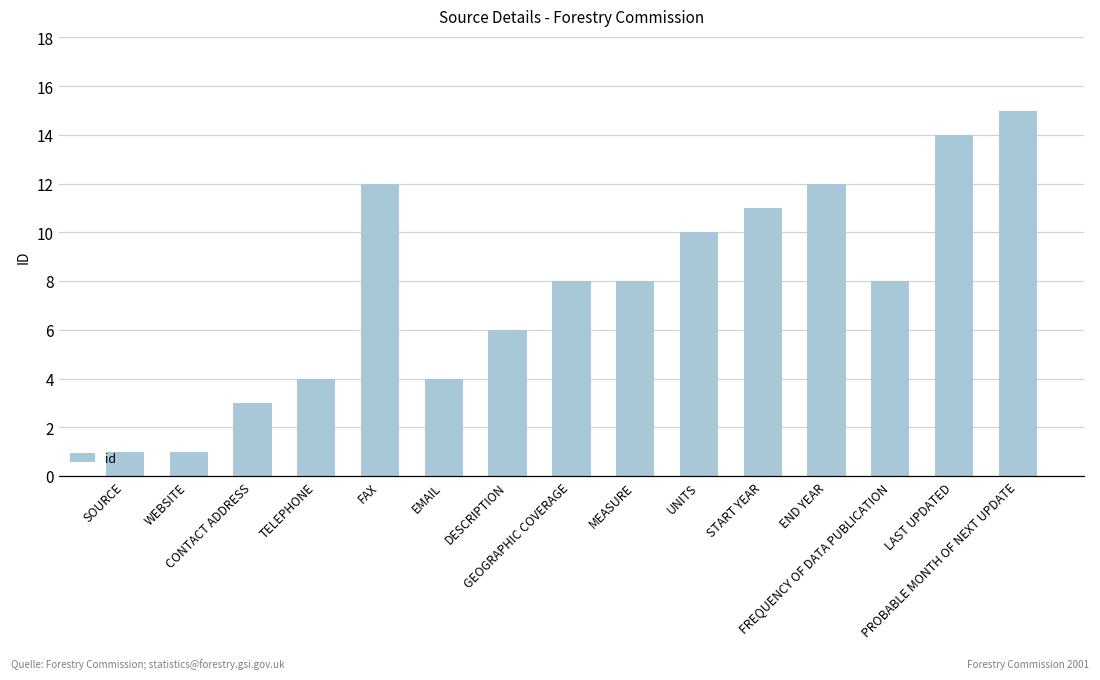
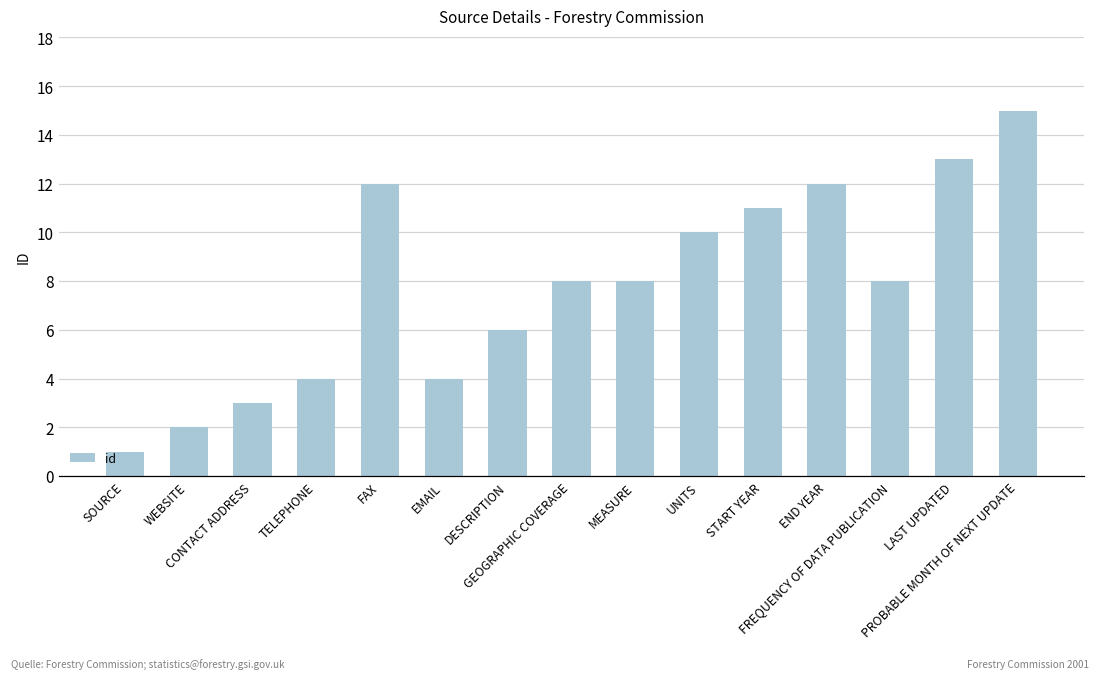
  {
    "SOURCE": 1,
-   "WEBSITE": 1,
+   "WEBSITE": 2,
    "CONTACT ADDRESS": 3,
    "TELEPHONE": 4,
    "FAX": 12,
    "EMAIL": 4,
    "DESCRIPTION": 6,
    "GEOGRAPHIC COVERAGE": 8,
    "MEASURE": 8,
    "UNITS": 10,
    "START YEAR": 11,
    "END YEAR": 12,
    "FREQUENCY OF DATA PUBLICATION": 8,
-   "LAST UPDATED": 14,
+   "LAST UPDATED": 13,
    "PROBABLE MONTH OF NEXT UPDATE": 15
  }
